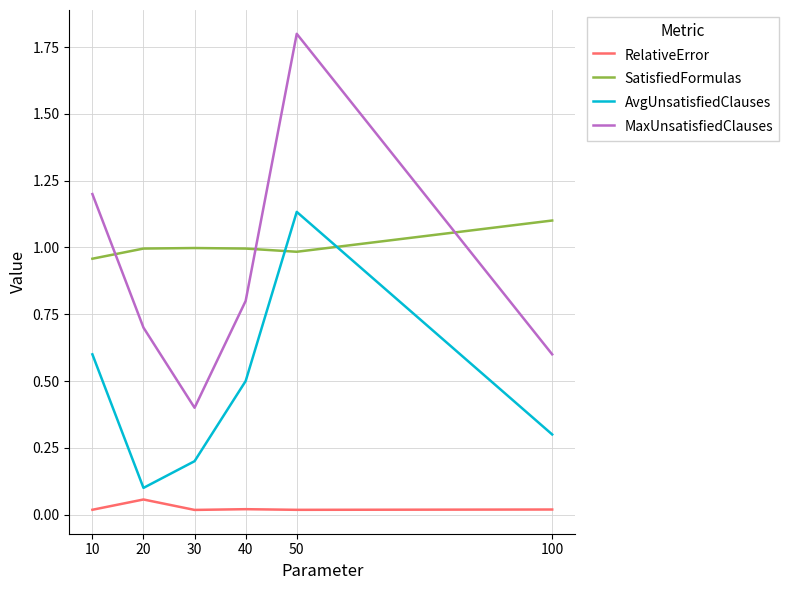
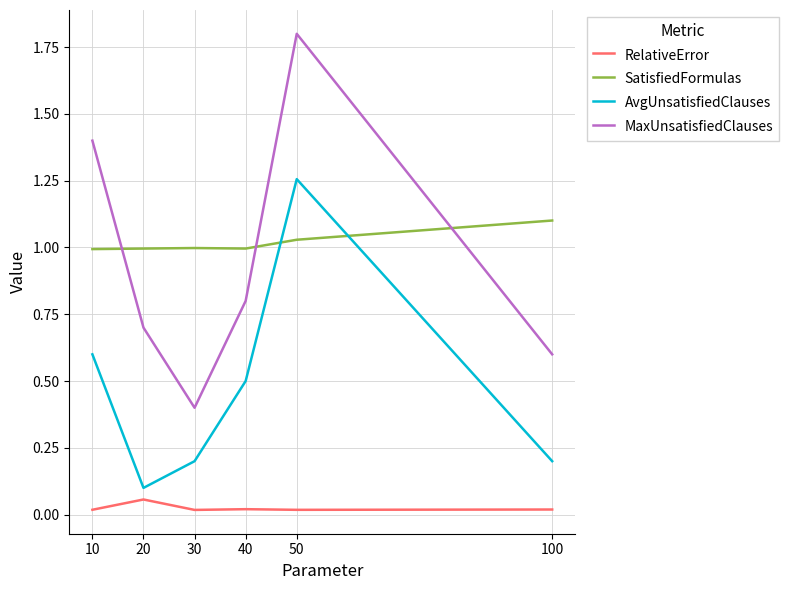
  {
    "RelativeError": {
      "10": 0.02,
      "20": 0.06,
      "30": 0.02,
      "40": 0.02,
      "50": 0.02,
      "100": 0.02
    },
    "SatisfiedFormulas": {
-     "10": 0.96,
+     "10": 0.99,
      "20": 1.00,
      "30": 1.00,
      "40": 1.00,
-     "50": 0.98,
+     "50": 1.03,
      "100": 1.10
    },
    "AvgUnsatisfiedClauses": {
      "10": 0.60,
      "20": 0.10,
      "30": 0.20,
      "40": 0.50,
-     "50": 1.13,
-     "100": 0.3
+     "50": 1.26,
+     "100": 0.2
    },
    "MaxUnsatisfiedClauses": {
-     "10": 1.2,
+     "10": 1.4,
      "20": 0.7,
      "30": 0.4,
      "40": 0.8,
      "50": 1.8,
      "100": 0.6
    }
  }
